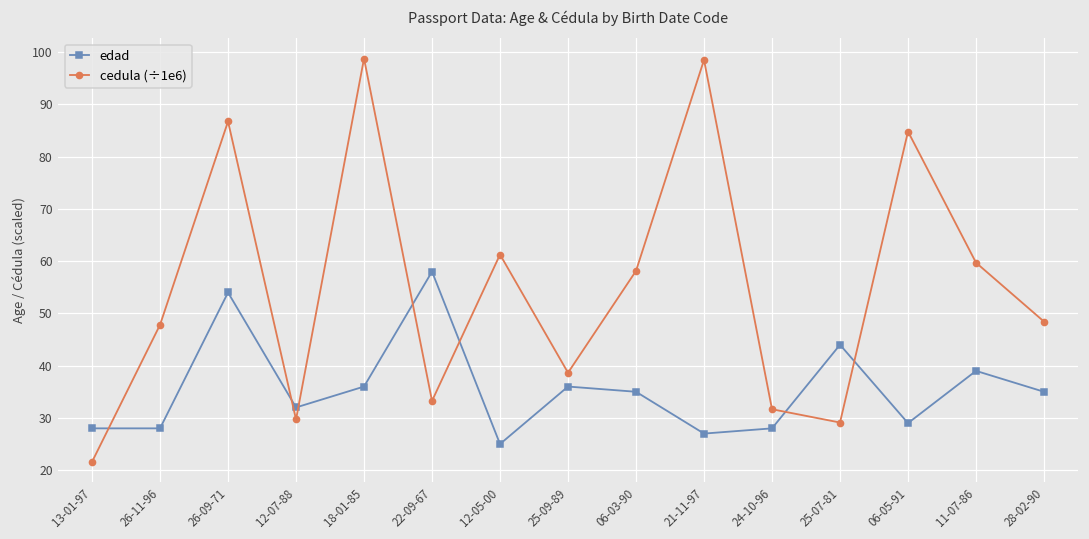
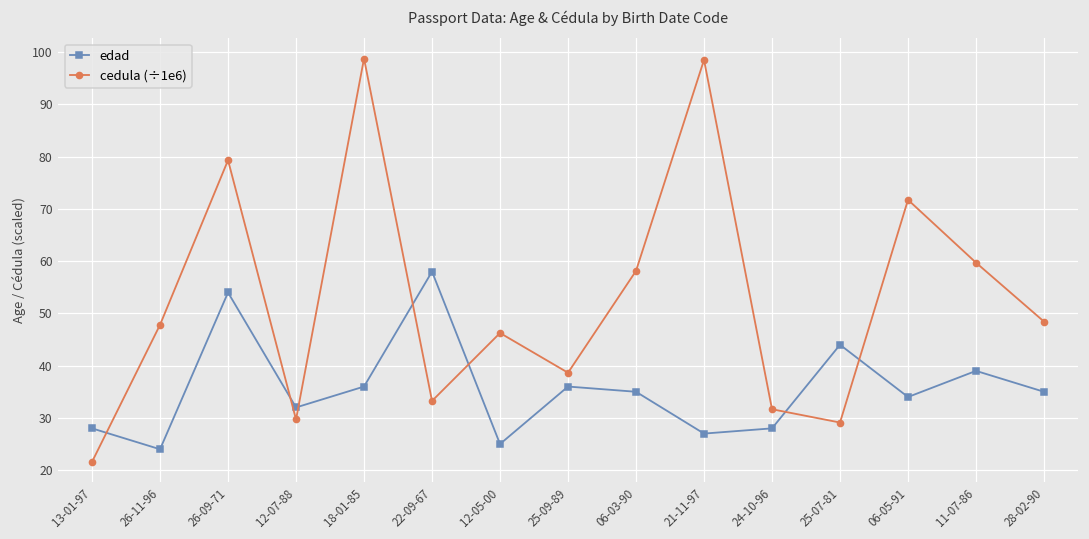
  {
    "edad": {
      "13-01-97": 28,
-     "26-11-96": 28,
+     "26-11-96": 24,
      "26-09-71": 54,
      "12-07-88": 32,
      "18-01-85": 36,
      "22-09-67": 58,
      "12-05-00": 25,
      "25-09-89": 36,
      "06-03-90": 35,
      "21-11-97": 27,
      "24-10-96": 28,
      "25-07-81": 44,
-     "06-05-91": 29,
+     "06-05-91": 34,
      "11-07-86": 39,
      "28-02-90": 35
    },
    "cedula (÷1e6)": {
      "13-01-97": 22,
      "26-11-96": 48,
-     "26-09-71": 87,
+     "26-09-71": 79,
      "12-07-88": 30,
      "18-01-85": 99,
      "22-09-67": 33,
-     "12-05-00": 61,
+     "12-05-00": 46,
      "25-09-89": 39,
      "06-03-90": 58,
      "21-11-97": 99,
      "24-10-96": 32,
      "25-07-81": 29,
-     "06-05-91": 85,
+     "06-05-91": 72,
      "11-07-86": 60,
      "28-02-90": 48
    }
  }
